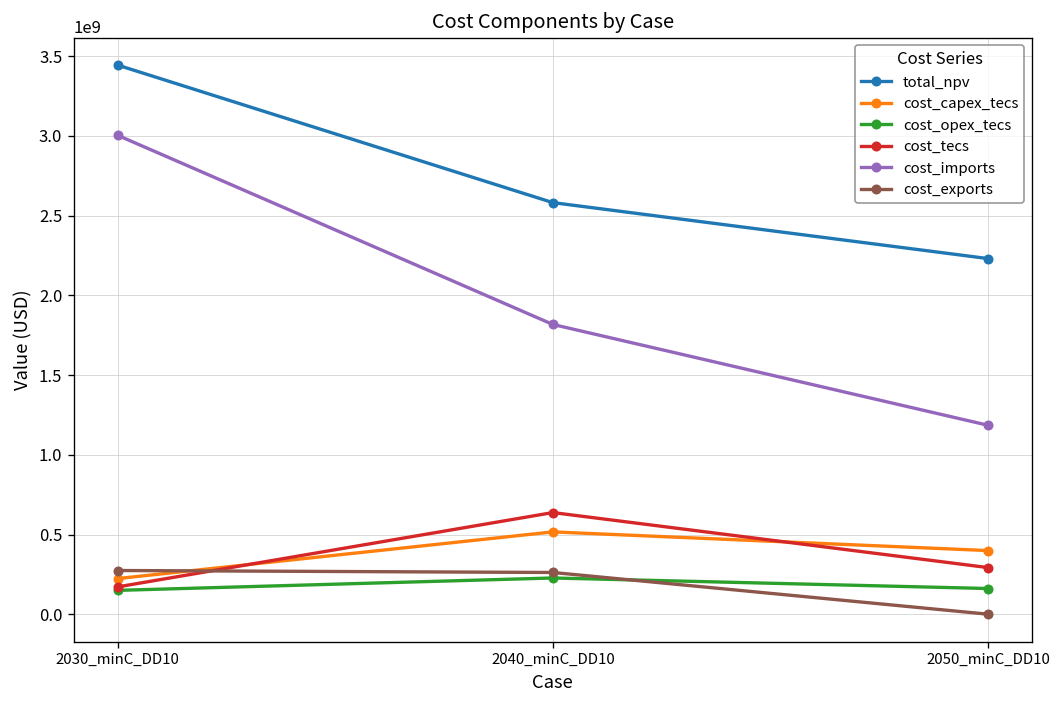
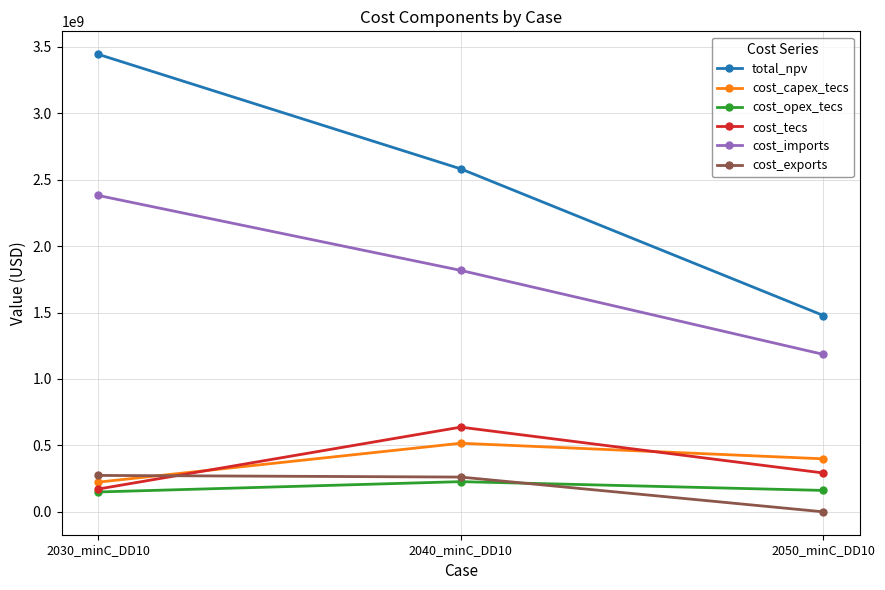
  {
    "total_npv": {
      "2030_minC_DD10": 3440000000,
      "2040_minC_DD10": 2580000000,
-     "2050_minC_DD10": 2230000000
+     "2050_minC_DD10": 1480000000
    },
    "cost_capex_tecs": {
      "2030_minC_DD10": 220000000,
      "2040_minC_DD10": 520000000,
      "2050_minC_DD10": 400000000
    },
    "cost_opex_tecs": {
      "2030_minC_DD10": 150000000,
      "2040_minC_DD10": 230000000,
      "2050_minC_DD10": 160000000
    },
    "cost_tecs": {
      "2030_minC_DD10": 170000000,
      "2040_minC_DD10": 640000000,
      "2050_minC_DD10": 290000000
    },
    "cost_imports": {
-     "2030_minC_DD10": 3000000000,
+     "2030_minC_DD10": 2380000000,
      "2040_minC_DD10": 1820000000,
      "2050_minC_DD10": 1180000000
    },
    "cost_exports": {
      "2030_minC_DD10": 270000000,
      "2040_minC_DD10": 260000000,
      "2050_minC_DD10": 0
    }
  }
